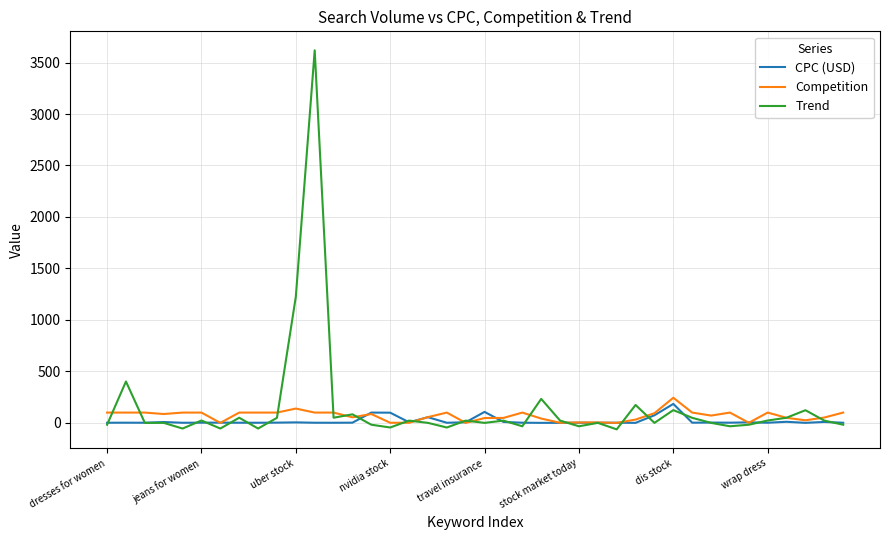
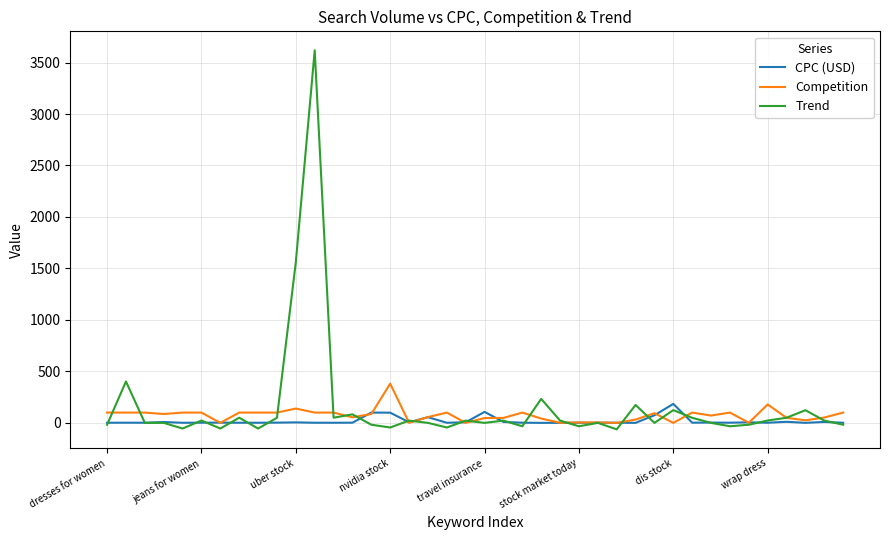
  {
    "CPC (USD)": {
      "uber stock": 0,
      "nvidia stock": 100,
      "travel insurance": 110,
      "dis stock": 180
    },
    "Competition": {
      "dresses for women": 100,
      "jeans for women": 100,
      "uber stock": 140,
-     "nvidia stock": 0,
+     "nvidia stock": 380,
      "travel insurance": 50,
-     "dis stock": 240,
-     "wrap dress": 100
+     "dis stock": 0,
+     "wrap dress": 180
    },
    "Trend": {
-     "uber stock": 1230,
+     "uber stock": 1560,
      "nvidia stock": -50,
      "travel insurance": 0,
      "stock market today": -30,
      "dis stock": 120
    }
  }
